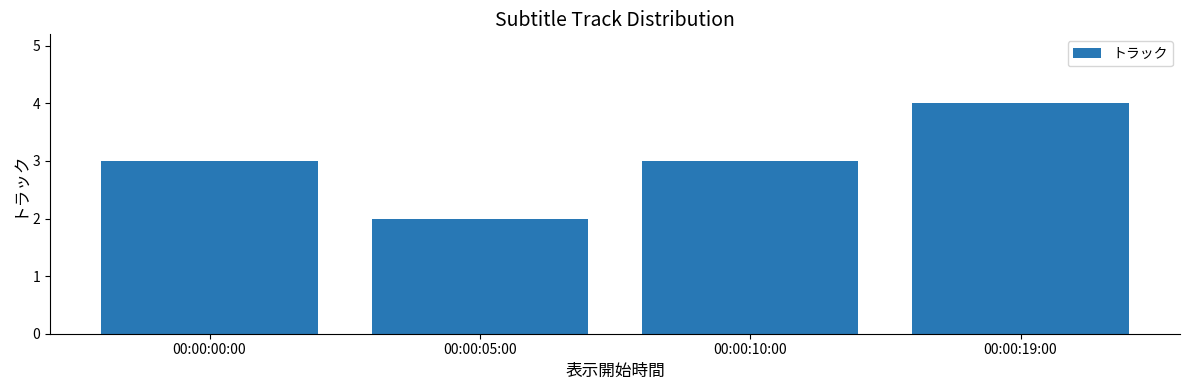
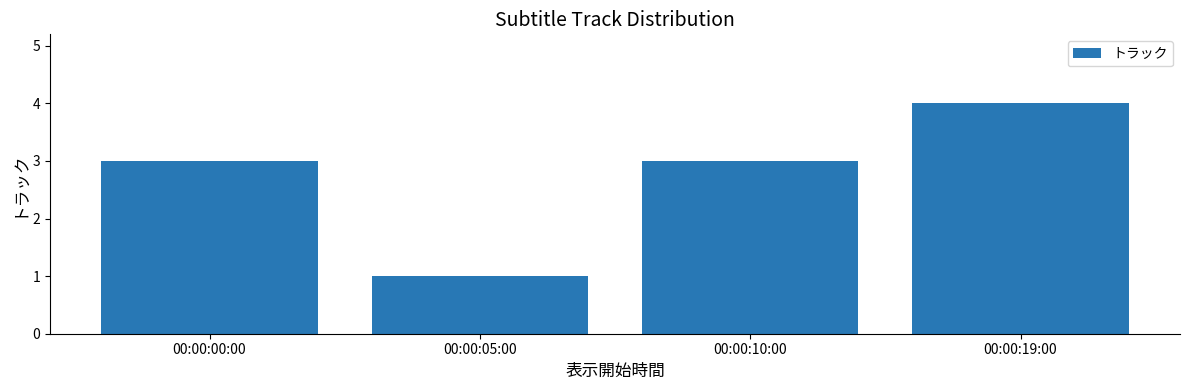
  {
    "00:00:00:00": 3,
-   "00:00:05:00": 2,
+   "00:00:05:00": 1,
    "00:00:10:00": 3,
    "00:00:19:00": 4
  }
